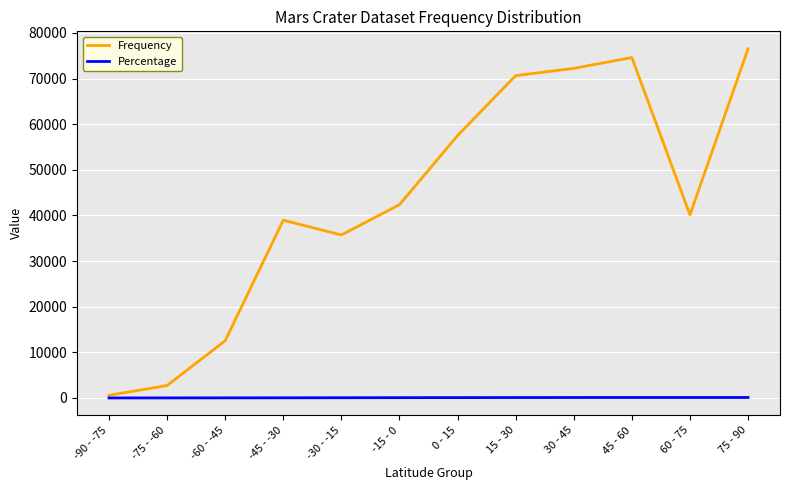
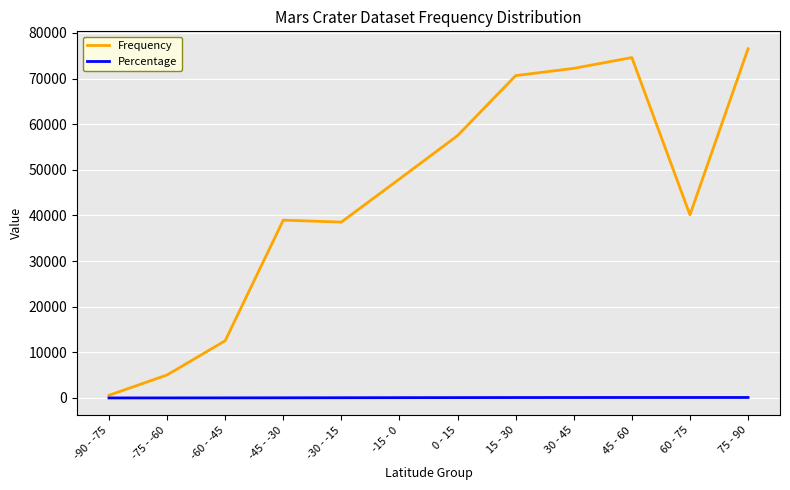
  {
    "Frequency": {
      "-90 - -75": 1000,
-     "-75 - -60": 3000,
+     "-75 - -60": 5000,
      "-60 - -45": 13000,
      "-45 - -30": 39000,
-     "-30 - -15": 36000,
-     "-15 - 0": 42000,
+     "-30 - -15": 39000,
+     "-15 - 0": 48000,
      "0 - 15": 57000,
      "15 - 30": 71000,
      "30 - 45": 72000,
      "45 - 60": 75000,
      "60 - 75": 40000,
      "75 - 90": 77000
    },
    "Percentage": {
      "-90 - -75": 0,
      "-75 - -60": 0,
      "-60 - -45": 0,
      "-45 - -30": 0,
      "-30 - -15": 0,
      "-15 - 0": 0,
      "0 - 15": 0,
      "15 - 30": 0,
      "30 - 45": 0,
      "45 - 60": 0,
      "60 - 75": 0,
      "75 - 90": 0
    }
  }
